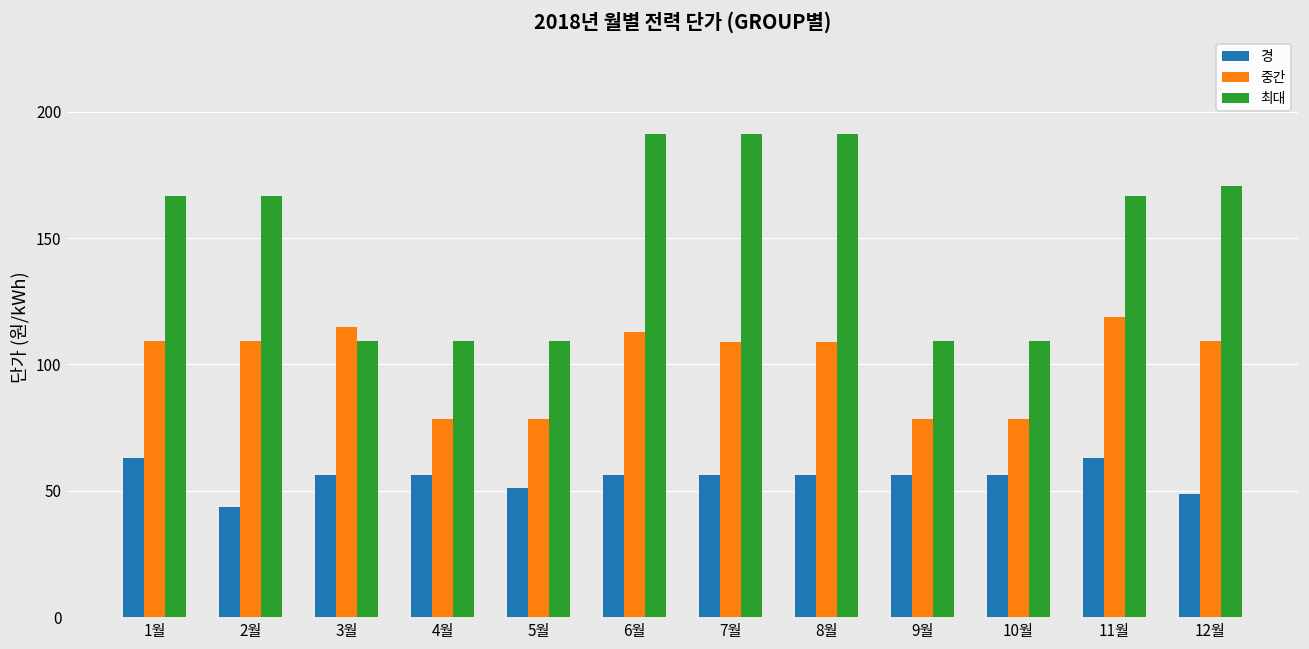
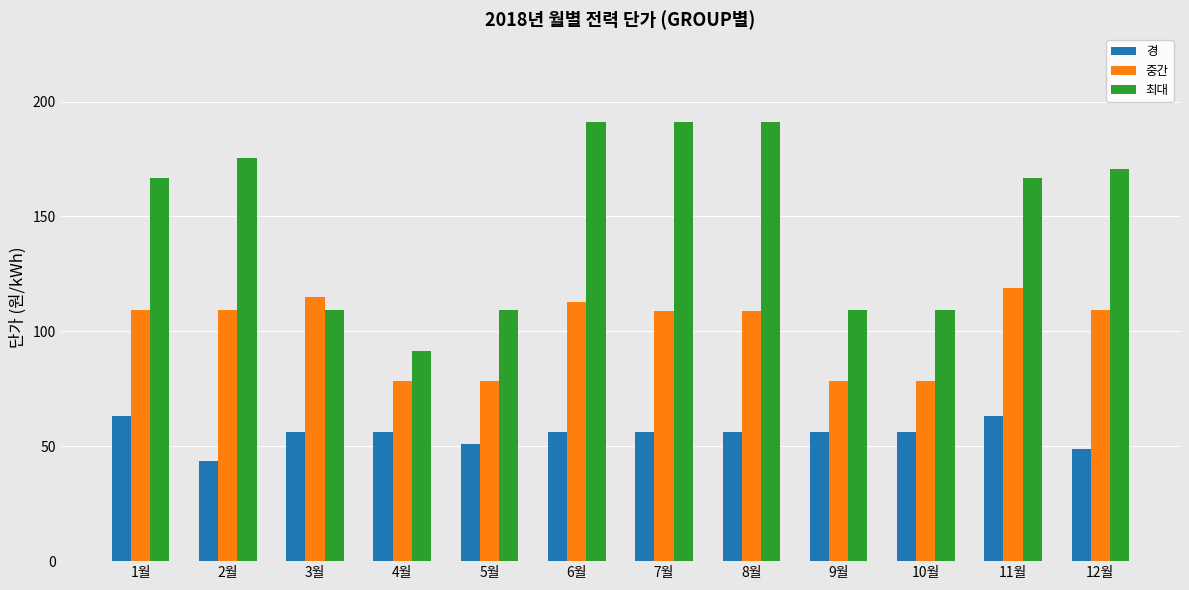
  {
    "경": {
      "1월": 63,
      "2월": 44,
      "3월": 56,
      "4월": 56,
      "5월": 51,
      "6월": 56,
      "7월": 56,
      "8월": 56,
      "9월": 56,
      "10월": 56,
      "11월": 63,
      "12월": 49
    },
    "중간": {
      "1월": 109,
      "2월": 109,
      "3월": 115,
      "4월": 79,
      "5월": 79,
      "6월": 113,
      "7월": 109,
      "8월": 109,
      "9월": 79,
      "10월": 79,
      "11월": 119,
      "12월": 109
    },
    "최대": {
      "1월": 167,
-     "2월": 167,
+     "2월": 176,
      "3월": 109,
-     "4월": 109,
+     "4월": 91,
      "5월": 109,
      "6월": 191,
      "7월": 191,
      "8월": 191,
      "9월": 109,
      "10월": 109,
      "11월": 167,
      "12월": 171
    }
  }
